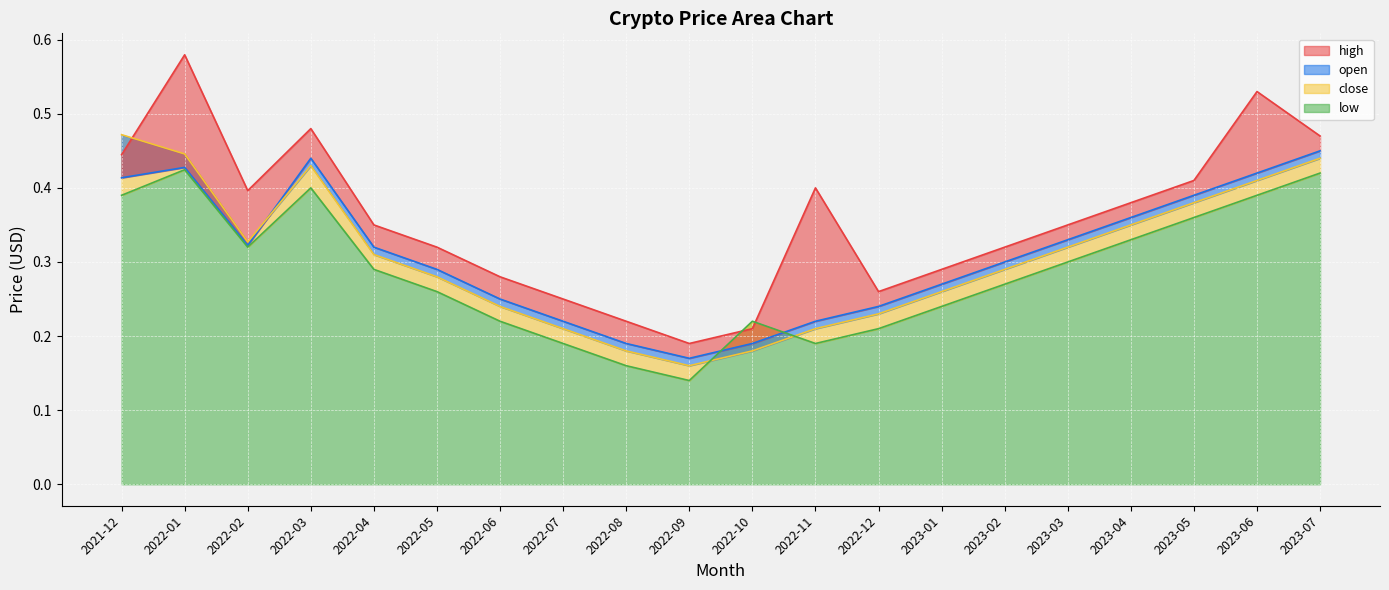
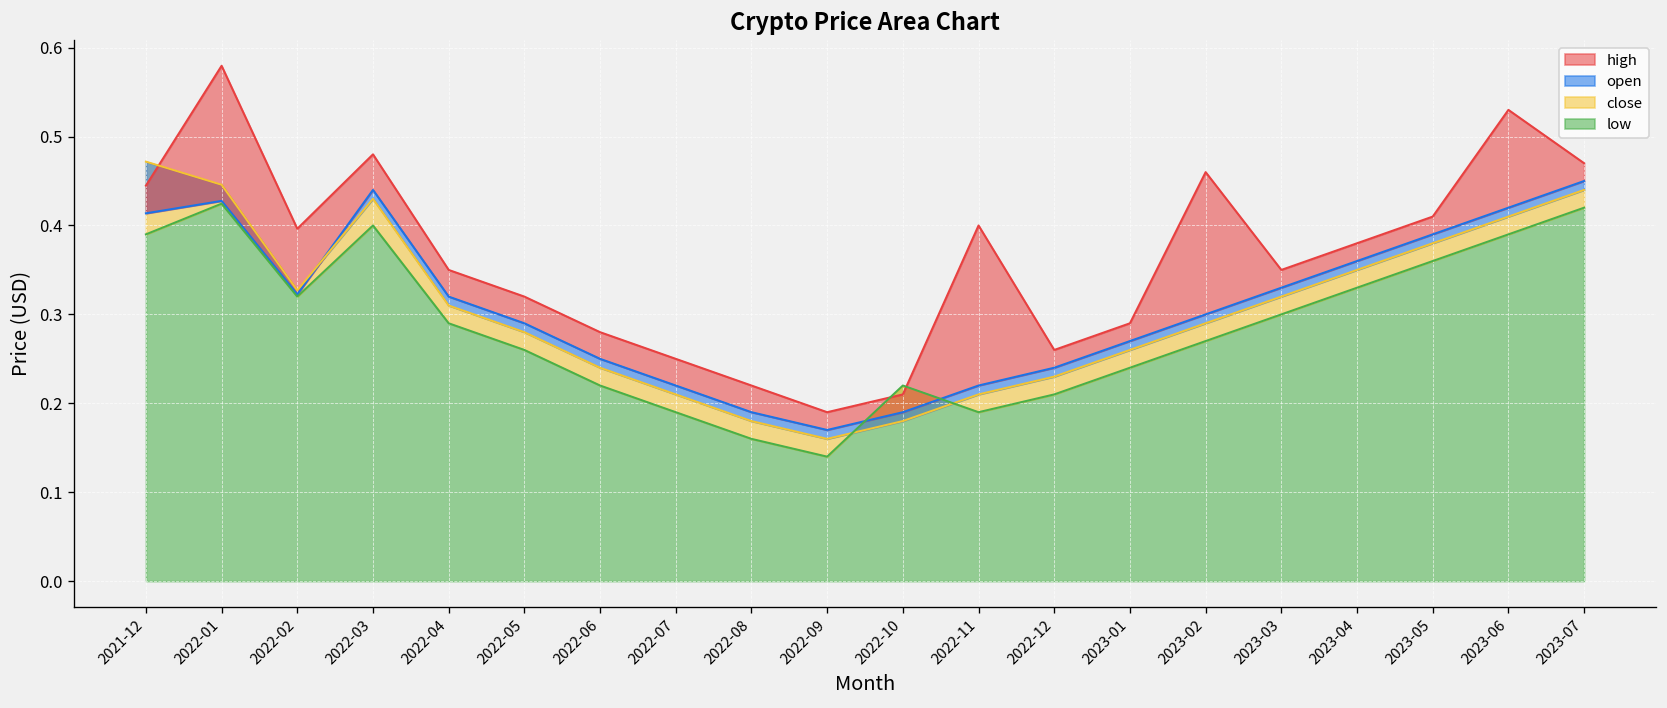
  {
    "high": {
      "2021-12": 0.44,
      "2022-01": 0.58,
      "2022-02": 0.40,
      "2022-03": 0.48,
      "2022-04": 0.35,
      "2022-05": 0.32,
      "2022-06": 0.28,
      "2022-07": 0.25,
      "2022-08": 0.22,
      "2022-09": 0.19,
      "2022-10": 0.21,
      "2022-11": 0.40,
      "2022-12": 0.26,
      "2023-01": 0.29,
-     "2023-02": 0.32,
+     "2023-02": 0.46,
      "2023-03": 0.35,
      "2023-04": 0.38,
      "2023-05": 0.41,
      "2023-06": 0.53,
      "2023-07": 0.47
    },
    "low": {
      "2021-12": 0.39,
      "2022-03": 0.40,
      "2022-04": 0.29,
      "2022-05": 0.26,
      "2022-06": 0.22,
      "2022-07": 0.19,
      "2022-08": 0.16,
      "2022-09": 0.14,
      "2022-11": 0.19,
      "2022-12": 0.21,
      "2023-01": 0.24,
      "2023-02": 0.27,
      "2023-03": 0.30,
      "2023-04": 0.33,
      "2023-05": 0.36,
      "2023-06": 0.39,
      "2023-07": 0.42
    }
  }
